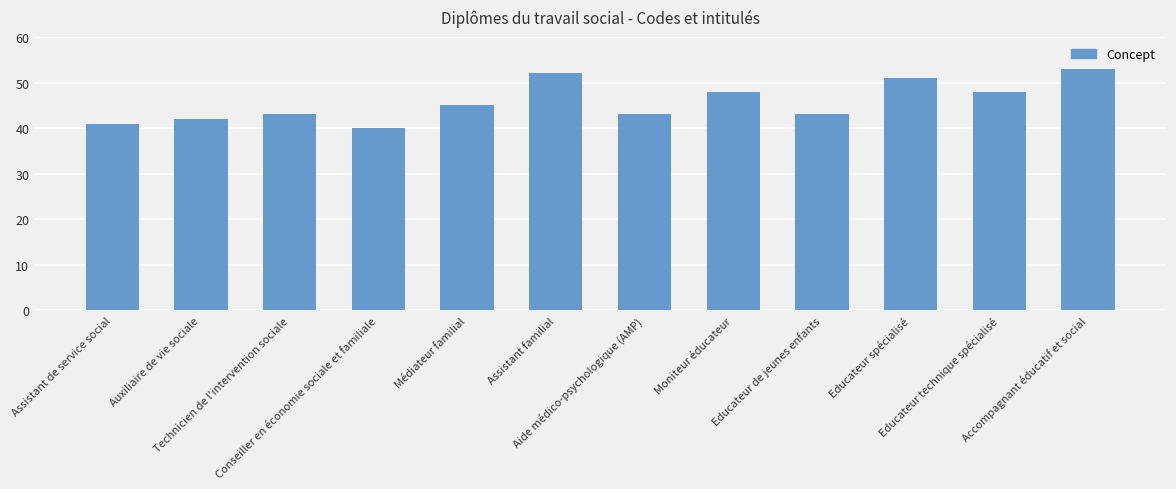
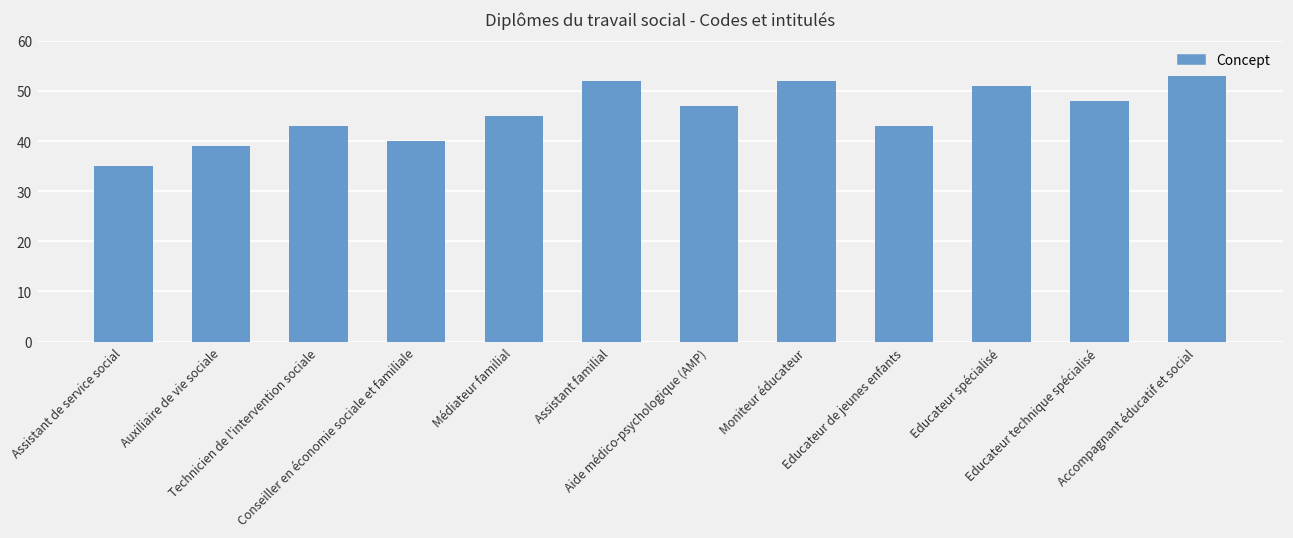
  {
-   "Assistant de service social": 41,
-   "Auxiliaire de vie sociale": 42,
+   "Assistant de service social": 35,
+   "Auxiliaire de vie sociale": 39,
    "Technicien de l'intervention sociale": 43,
    "Conseiller en économie sociale et familiale": 40,
    "Médiateur familial": 45,
    "Assistant familial": 52,
-   "Aide médico-psychologique (AMP)": 43,
-   "Moniteur éducateur": 48,
+   "Aide médico-psychologique (AMP)": 47,
+   "Moniteur éducateur": 52,
    "Educateur de jeunes enfants": 43,
    "Educateur spécialisé": 51,
    "Educateur technique spécialisé": 48,
    "Accompagnant éducatif et social": 53
  }
